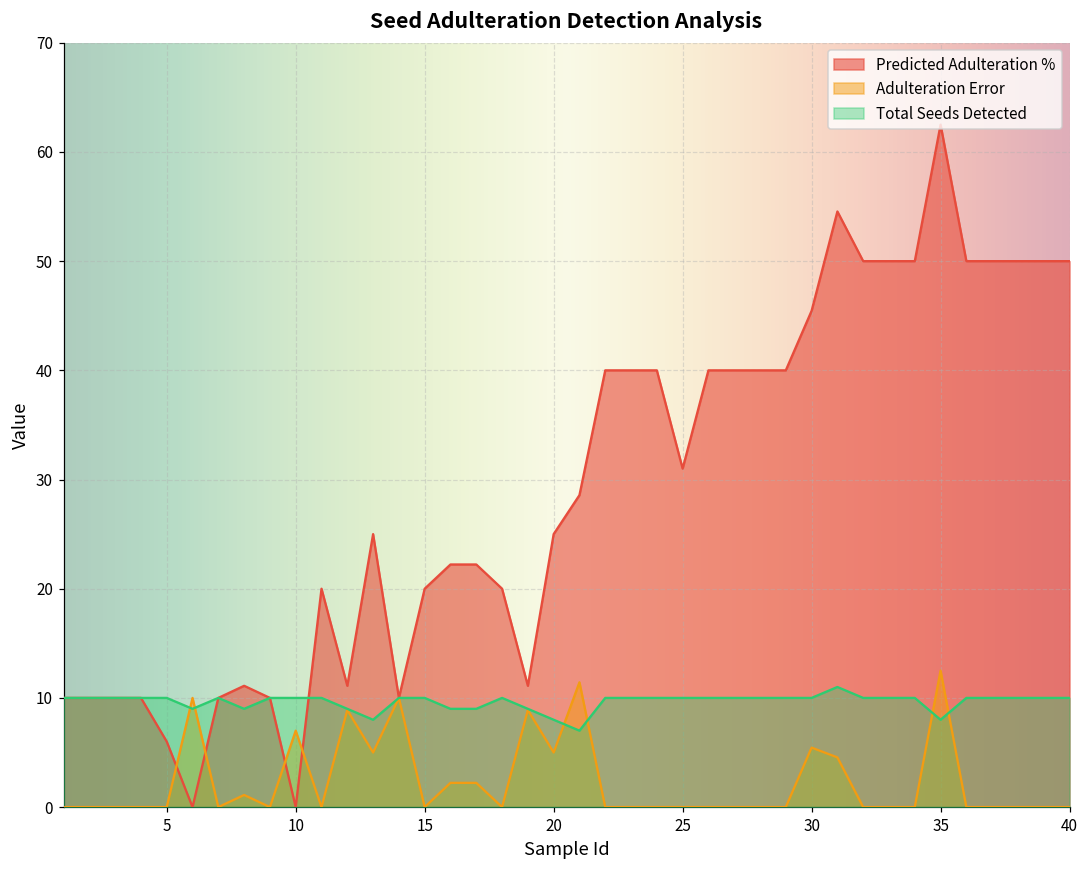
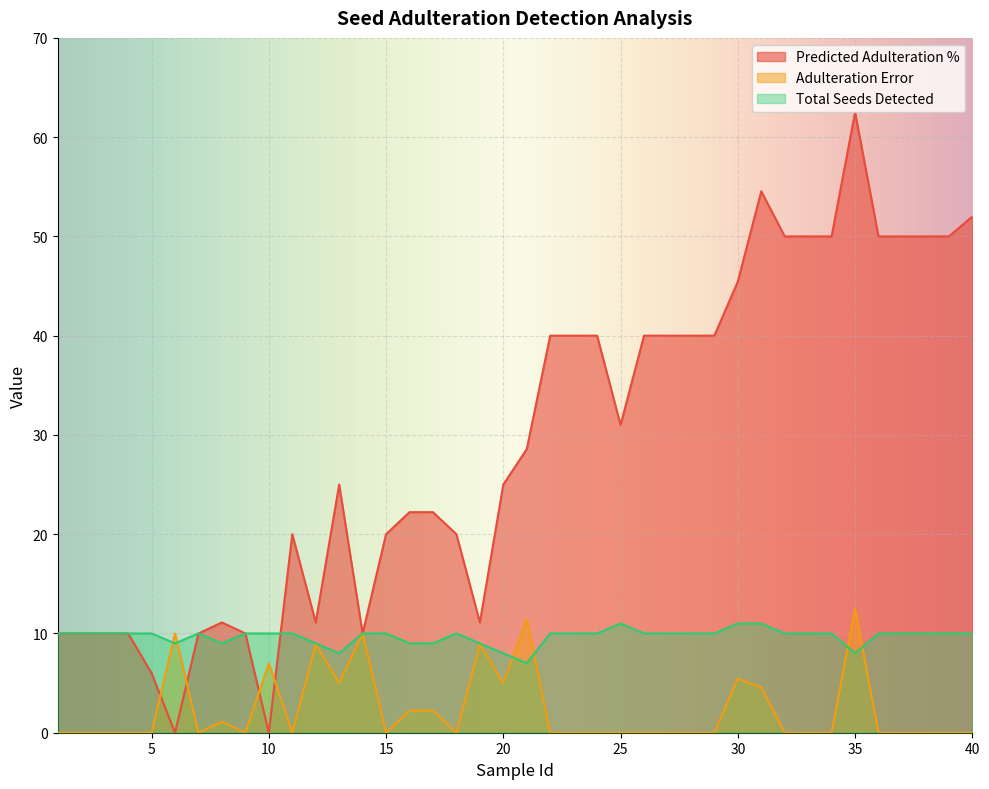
  {
    "Predicted Adulteration %": {
      "5": 6,
      "10": 0,
      "15": 20,
      "20": 25,
      "25": 31,
      "30": 45,
      "35": 63,
-     "40": 50
+     "40": 52
    },
    "Adulteration Error": {
      "5": 0,
      "10": 7,
      "15": 0,
      "20": 5,
      "25": 0,
      "30": 5,
      "35": 13,
      "40": 0
    },
    "Total Seeds Detected": {
      "5": 10,
      "10": 10,
      "15": 10,
      "20": 8,
-     "25": 10,
-     "30": 10,
+     "25": 11,
+     "30": 11,
      "35": 8,
      "40": 10
    }
  }
